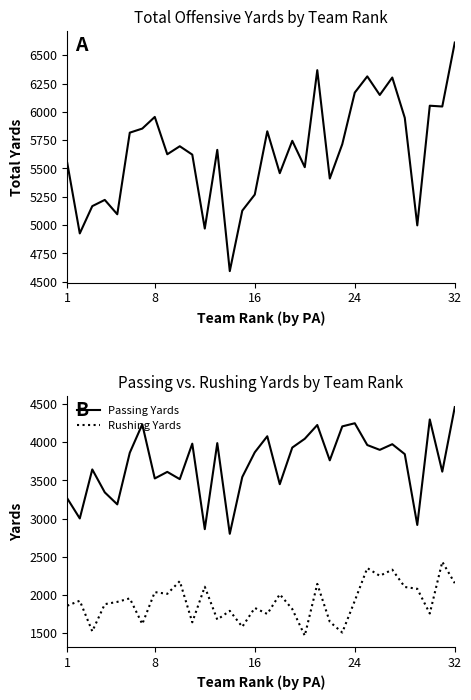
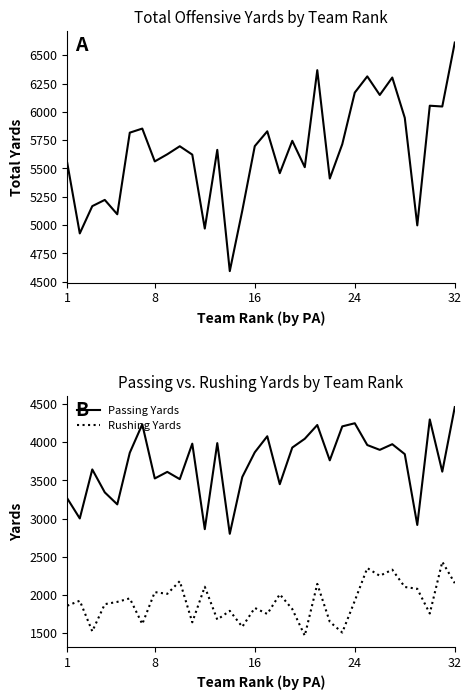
  {
    "Total Offensive Yards by Team Rank": {
      "1": 5550,
-     "8": 5960,
-     "16": 5270,
+     "8": 5560,
+     "16": 5700,
      "24": 6170,
      "32": 6610
    }
  }
